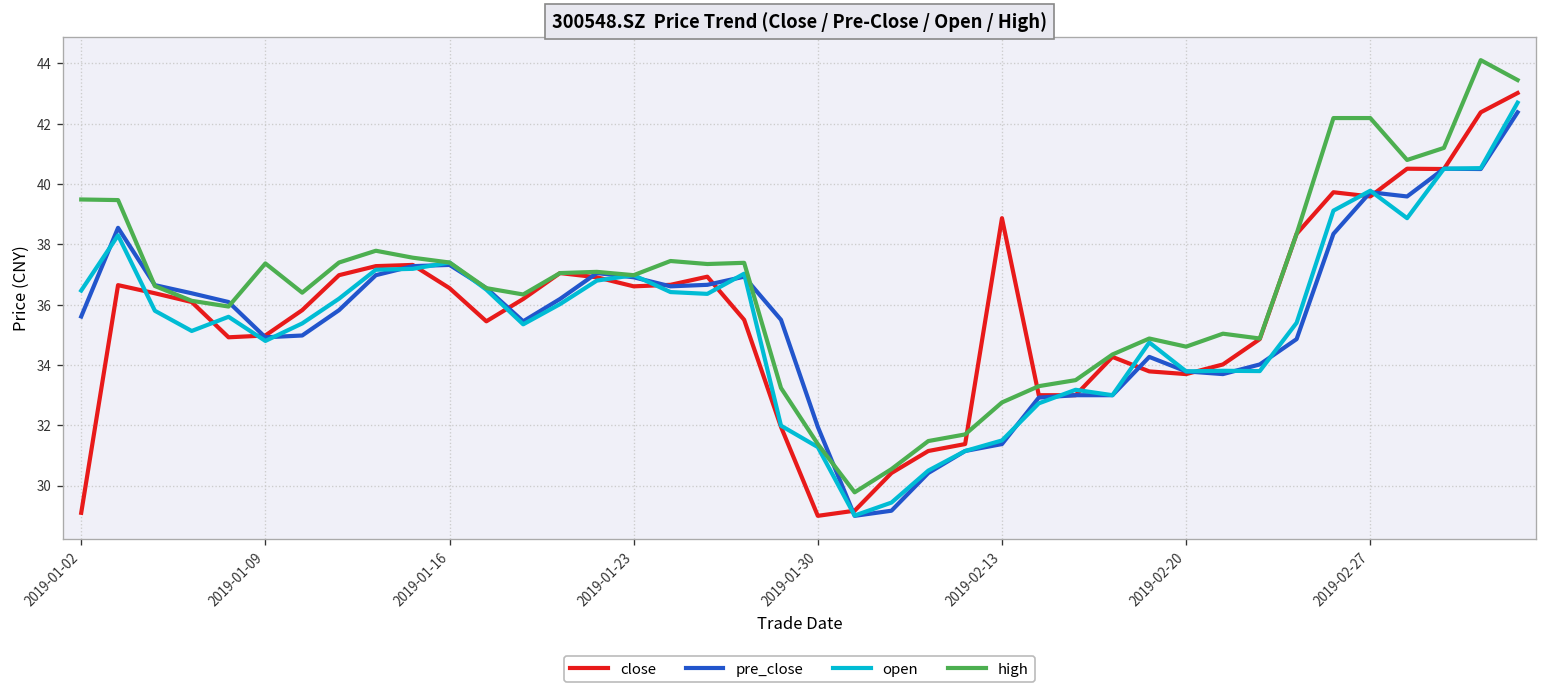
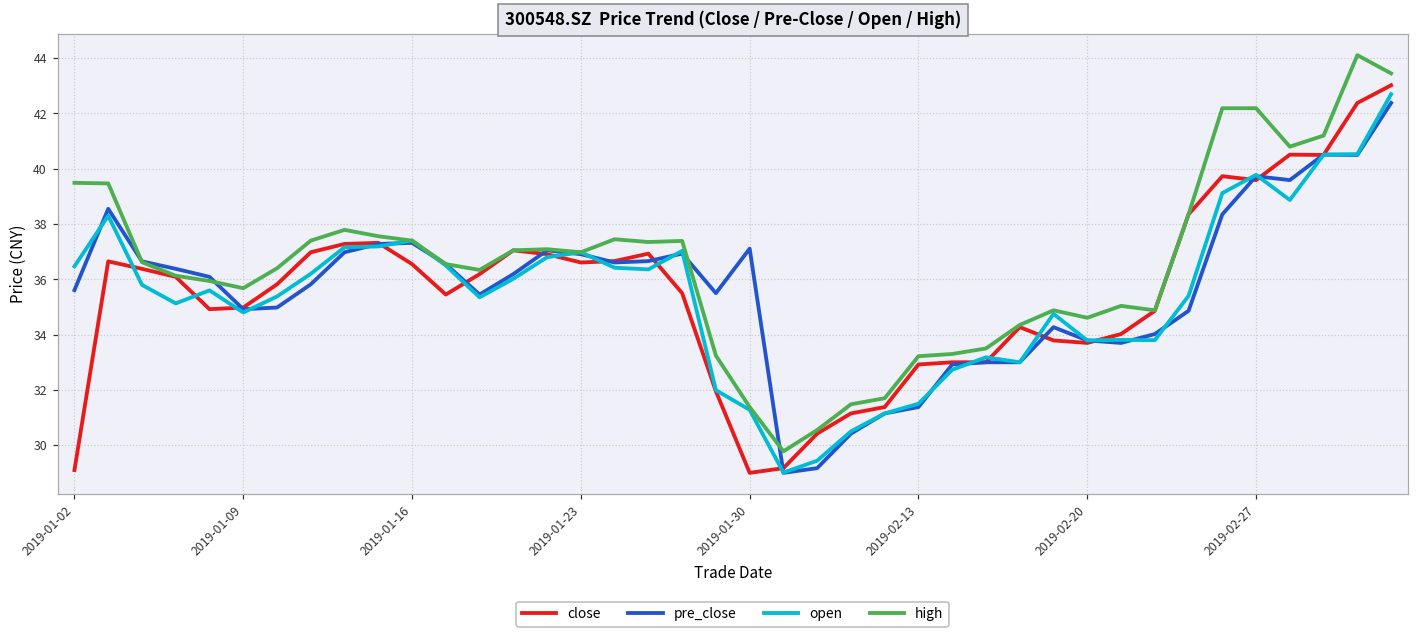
  {
    "close": {
      "2019-01-02": 29.1,
      "2019-01-16": 36.6,
      "2019-01-23": 36.6,
      "2019-01-30": 29.0,
-     "2019-02-13": 38.9,
+     "2019-02-13": 32.9,
      "2019-02-27": 39.6
    },
    "pre_close": {
      "2019-01-02": 35.6,
-     "2019-01-30": 32.0,
+     "2019-01-30": 37.1,
      "2019-02-13": 31.4
    },
    "open": {
      "2019-01-02": 36.5,
      "2019-01-09": 34.8,
      "2019-02-13": 31.5
    },
    "high": {
      "2019-01-02": 39.5,
-     "2019-01-09": 37.4,
-     "2019-02-13": 32.8,
+     "2019-01-09": 35.7,
+     "2019-02-13": 33.2,
      "2019-02-20": 34.6,
      "2019-02-27": 42.2
    }
  }
